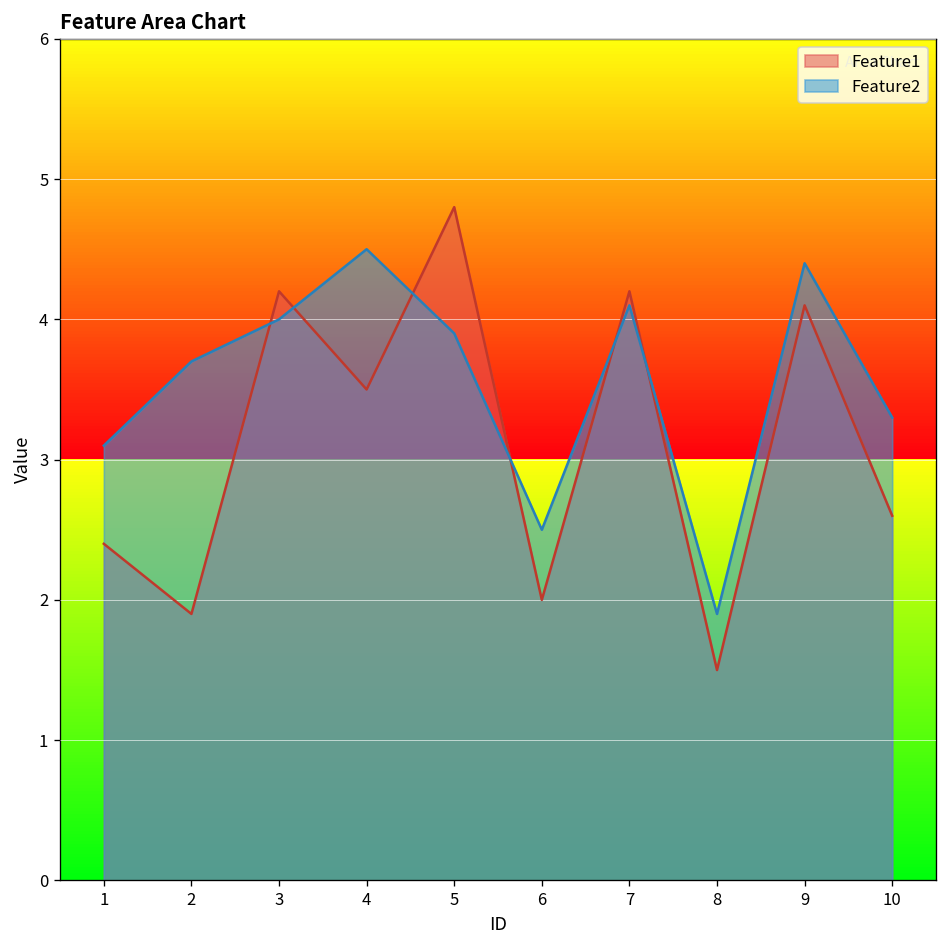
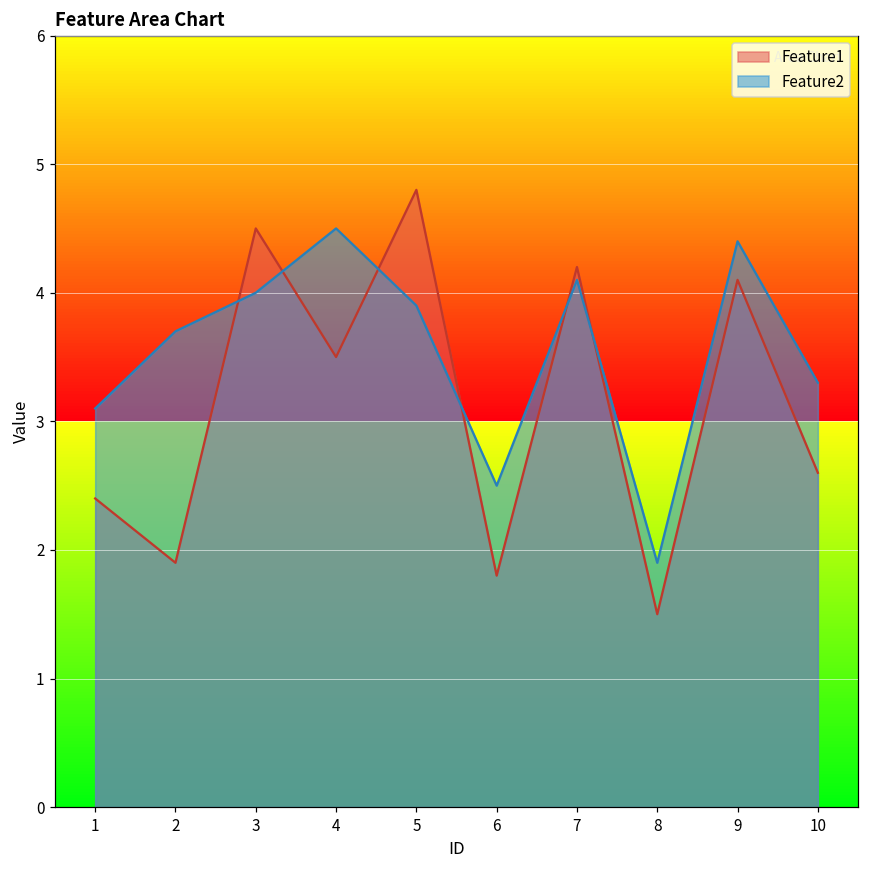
  {
    "Feature1": {
      "1": 2.4,
      "2": 1.9,
-     "3": 4.2,
+     "3": 4.5,
      "4": 3.5,
      "5": 4.8,
-     "6": 2.0,
+     "6": 1.8,
      "7": 4.2,
      "8": 1.5,
      "9": 4.1,
      "10": 2.6
    },
    "Feature2": {
      "1": 3.1,
      "2": 3.7,
      "3": 4.0,
      "4": 4.5,
      "5": 3.9,
      "6": 2.5,
      "7": 4.1,
      "8": 1.9,
      "9": 4.4,
      "10": 3.3
    }
  }
